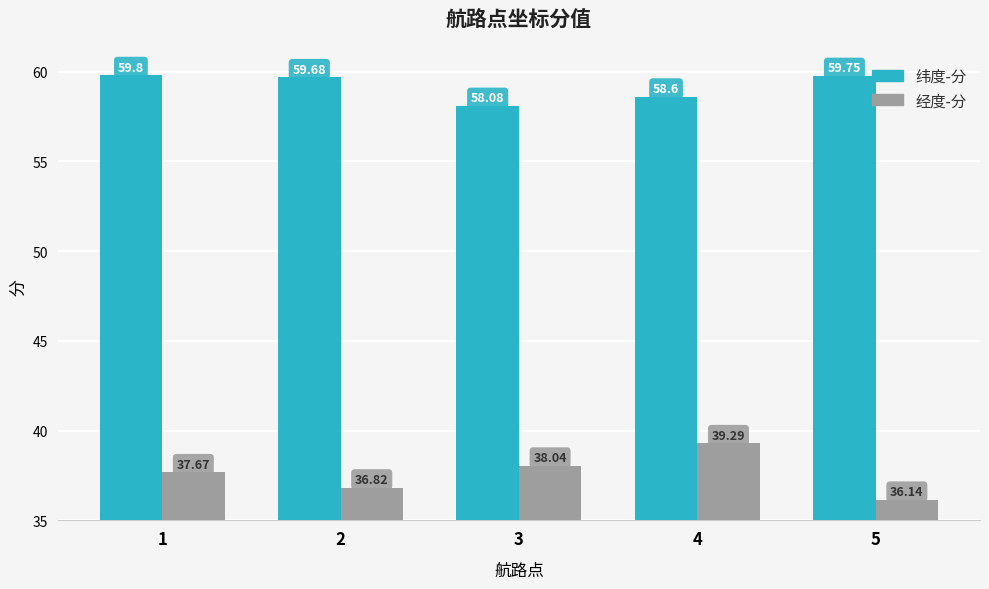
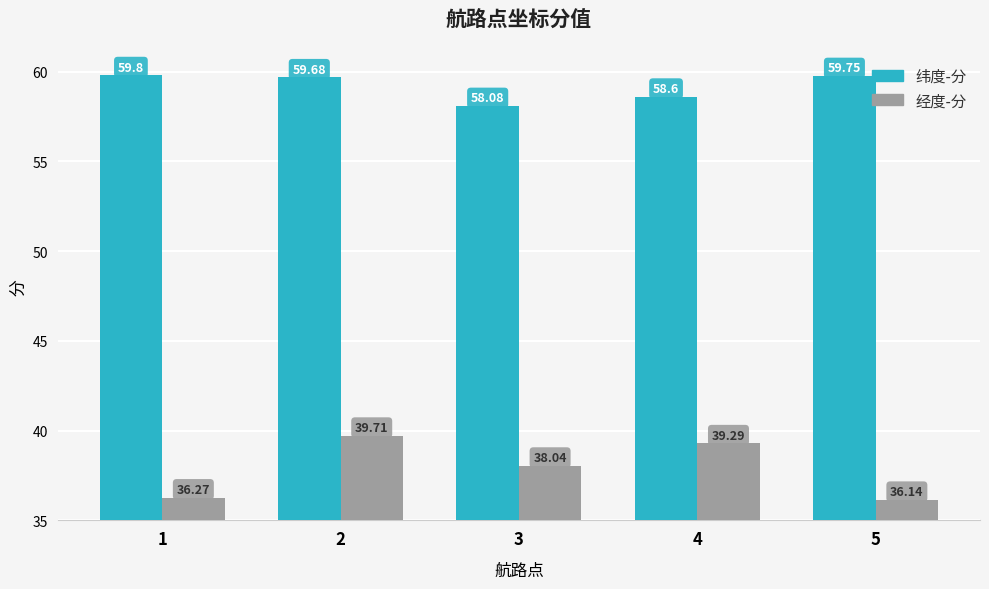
  {
    "经度-分": {
-     "1": 37.67,
-     "2": 36.82
+     "1": 36.27,
+     "2": 39.71
    }
  }
